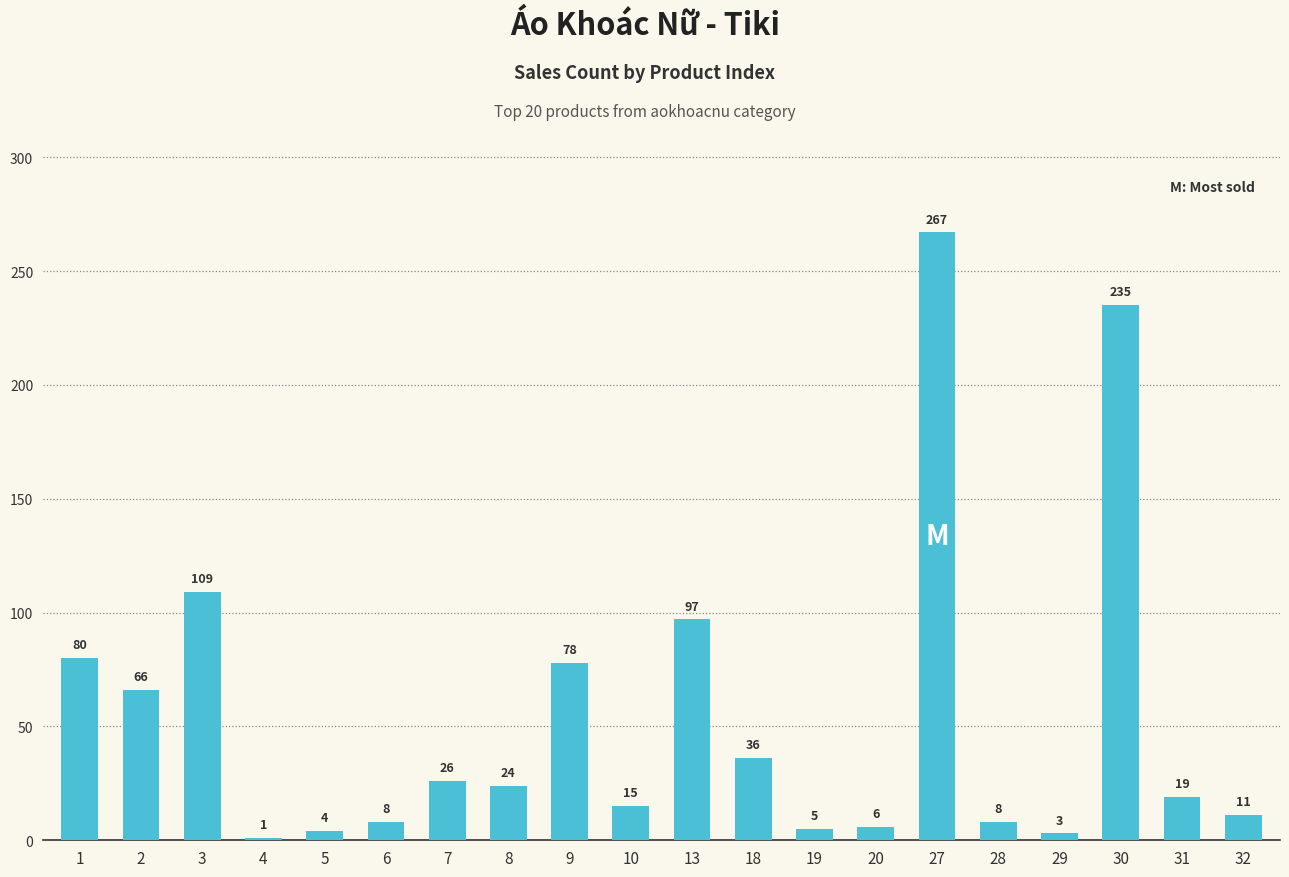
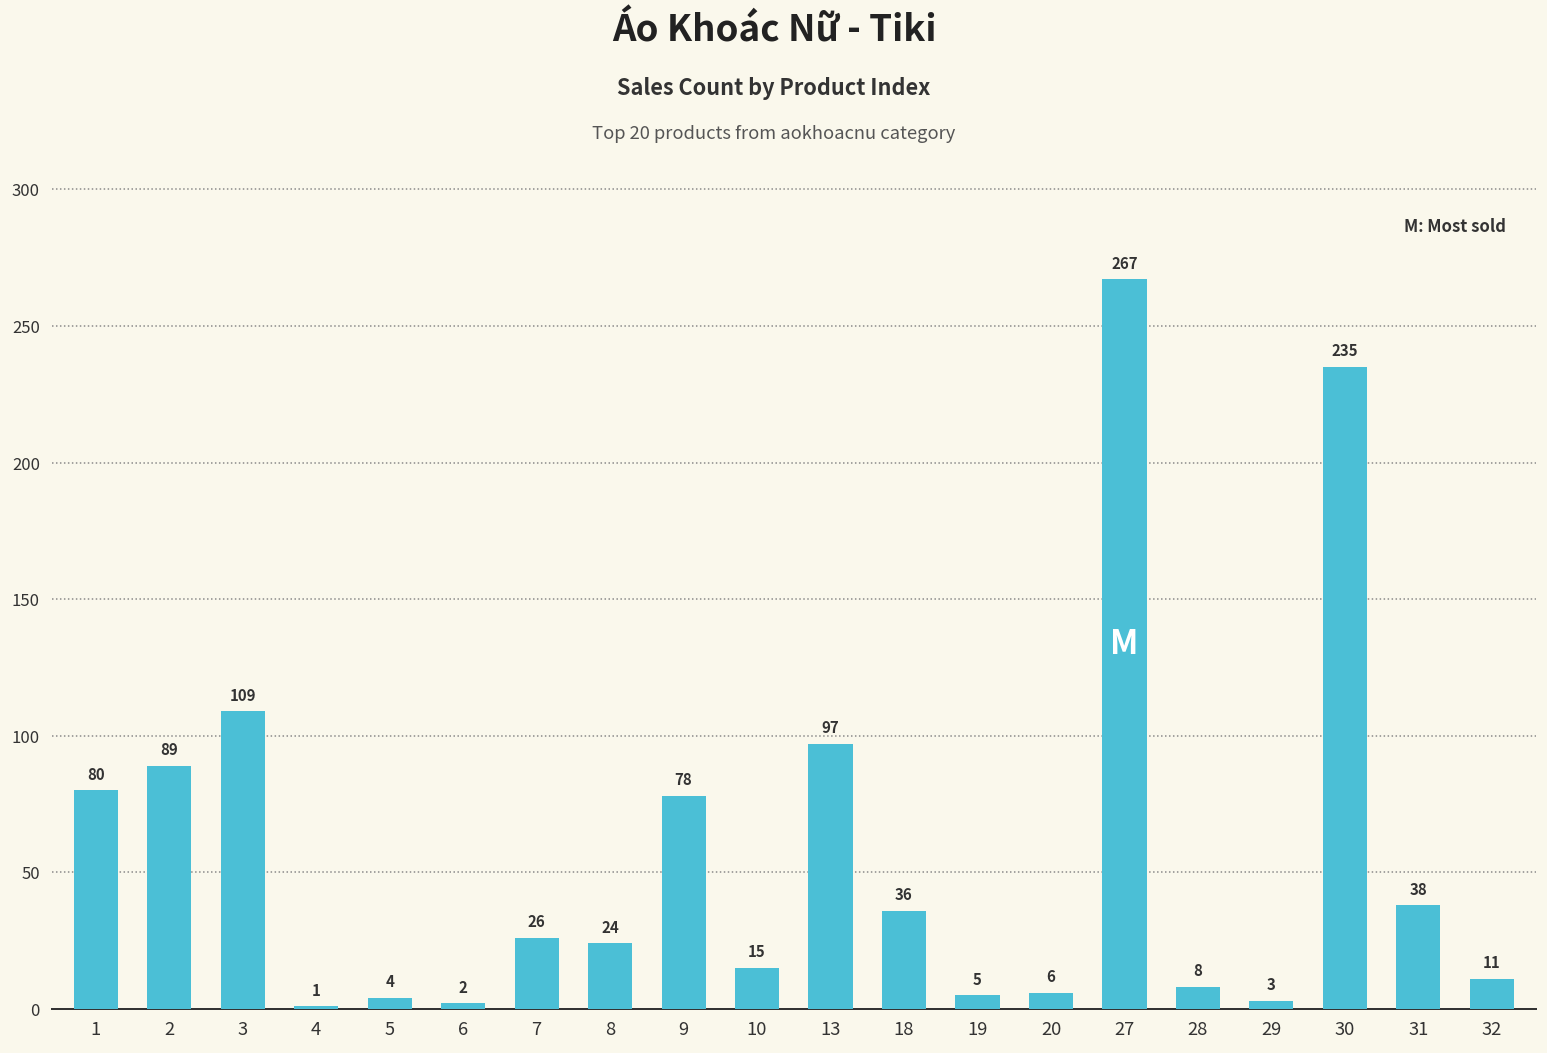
  {
    "1": 80,
-   "2": 66,
+   "2": 89,
    "3": 109,
    "4": 1,
    "5": 4,
-   "6": 8,
+   "6": 2,
    "7": 26,
    "8": 24,
    "9": 78,
    "10": 15,
    "13": 97,
    "18": 36,
    "19": 5,
    "20": 6,
    "27": 267,
    "28": 8,
    "29": 3,
    "30": 235,
-   "31": 19,
+   "31": 38,
    "32": 11
  }
